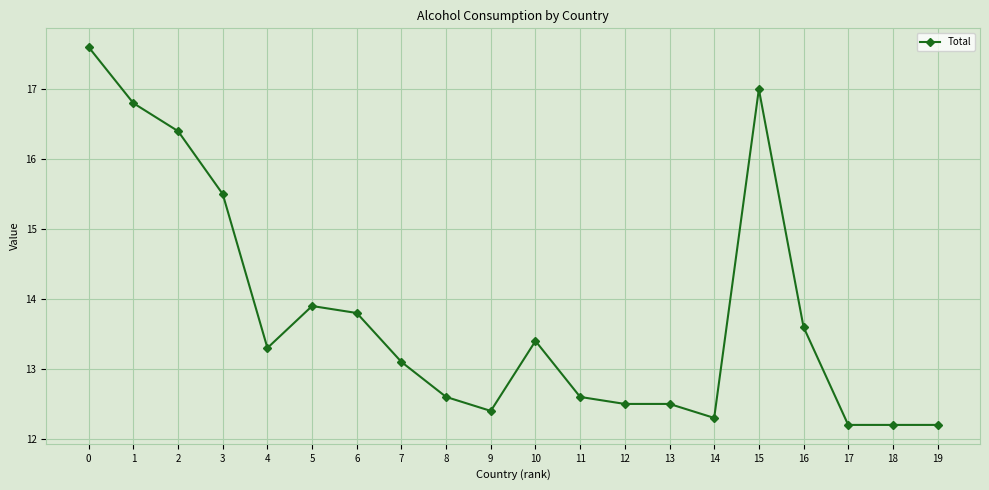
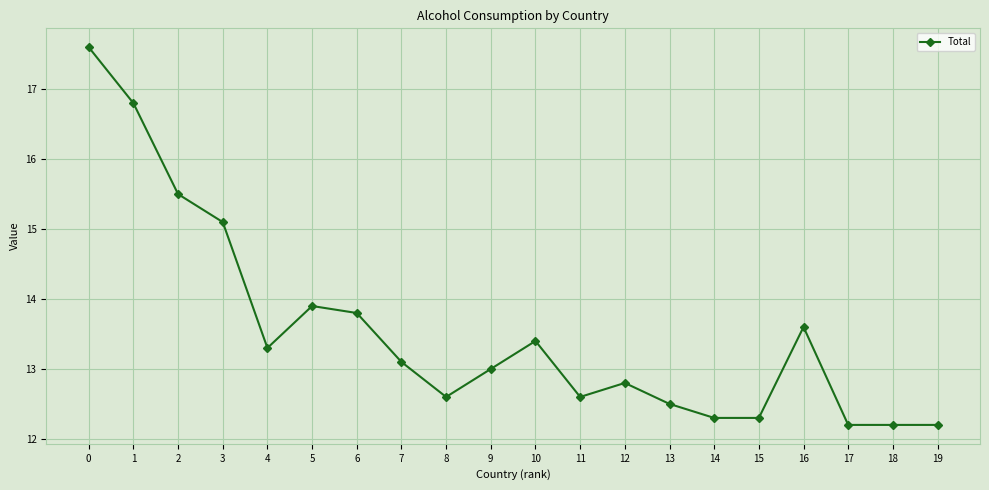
  {
    "0": 17.6,
    "1": 16.8,
-   "2": 16.4,
-   "3": 15.5,
+   "2": 15.5,
+   "3": 15.1,
    "4": 13.3,
    "5": 13.9,
    "6": 13.8,
    "7": 13.1,
    "8": 12.6,
-   "9": 12.4,
+   "9": 13.0,
    "10": 13.4,
    "11": 12.6,
-   "12": 12.5,
+   "12": 12.8,
    "13": 12.5,
    "14": 12.3,
-   "15": 17.0,
+   "15": 12.3,
    "16": 13.6,
    "17": 12.2,
    "18": 12.2,
    "19": 12.2
  }
